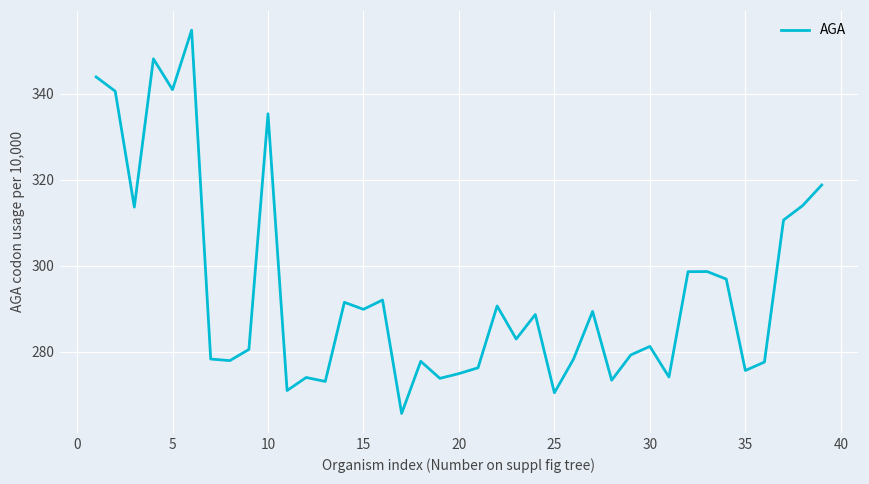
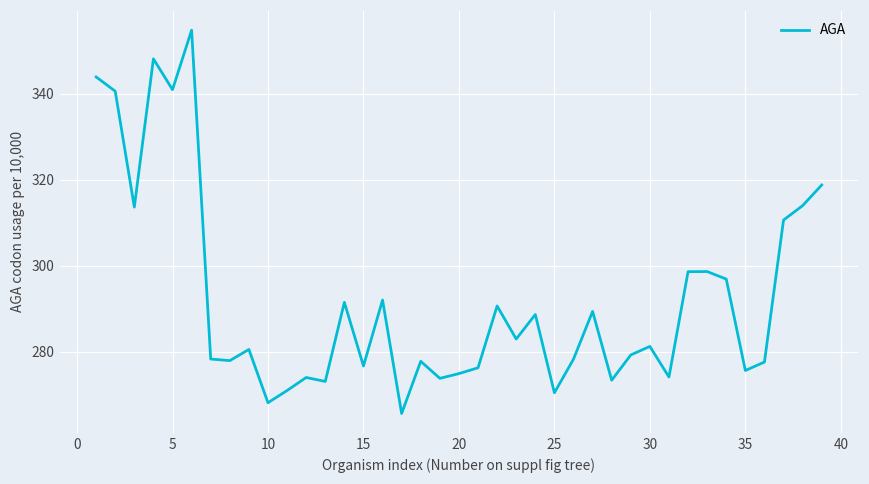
  {
    "5": 341,
-   "10": 335,
-   "15": 290,
+   "10": 268,
+   "15": 277,
    "20": 275,
    "25": 270,
    "30": 281,
    "35": 276
  }
